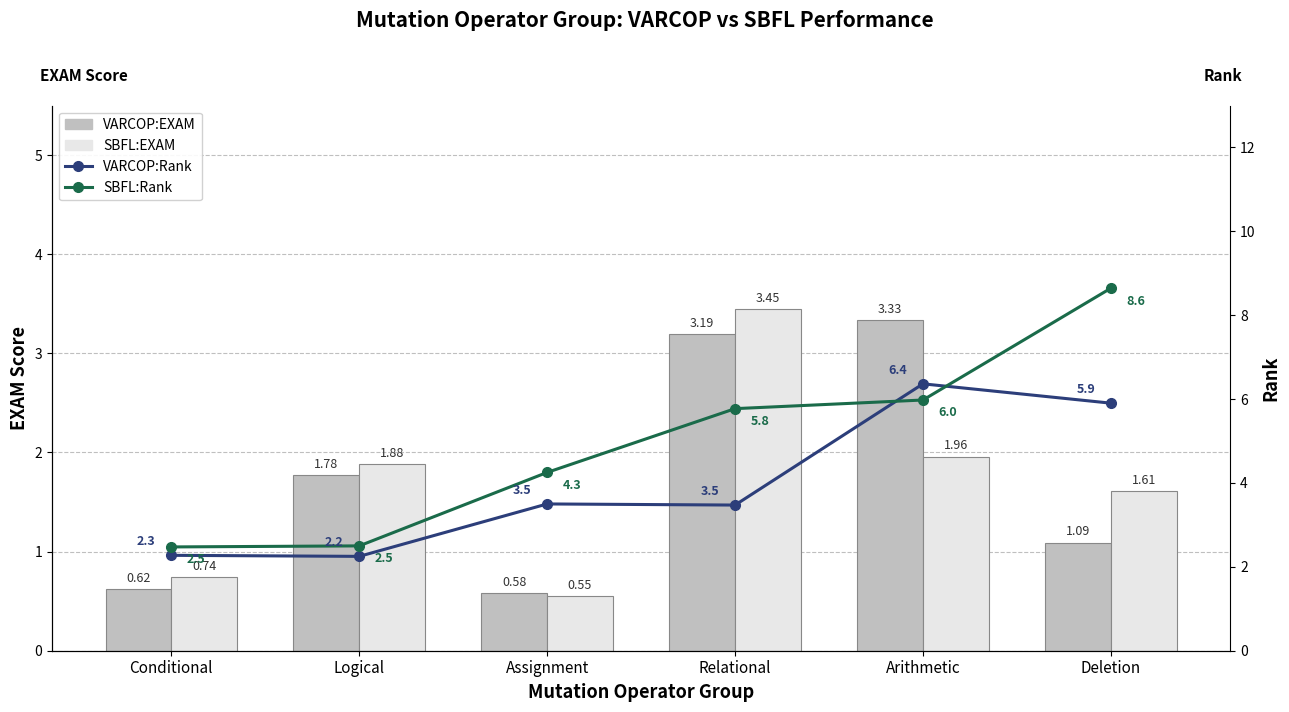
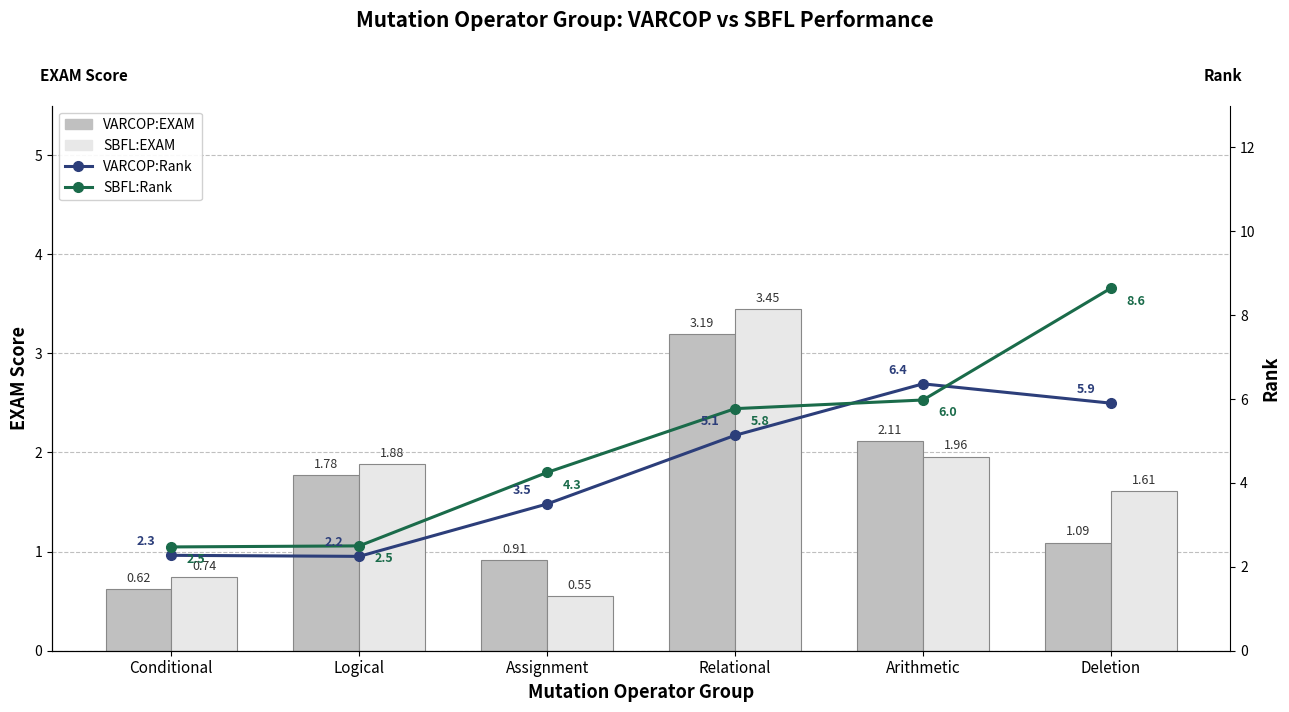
  {
    "VARCOP:EXAM": {
      "Conditional": 0.62,
      "Logical": 1.78,
-     "Assignment": 0.58,
+     "Assignment": 0.91,
      "Relational": 3.19,
-     "Arithmetic": 3.33,
+     "Arithmetic": 2.11,
      "Deletion": 1.09
    },
    "SBFL:EXAM": {
      "Logical": 1.88,
      "Assignment": 0.55,
      "Relational": 3.45,
      "Arithmetic": 1.96,
      "Deletion": 1.61
    },
    "VARCOP:Rank": {
      "Conditional": 2.3,
      "Logical": 2.2,
      "Assignment": 3.5,
-     "Relational": 3.5,
+     "Relational": 5.1,
      "Arithmetic": 6.4,
      "Deletion": 5.9
    },
    "SBFL:Rank": {
      "Logical": 2.5,
      "Assignment": 4.3,
      "Relational": 5.8,
      "Arithmetic": 6.0,
      "Deletion": 8.6
    }
  }
